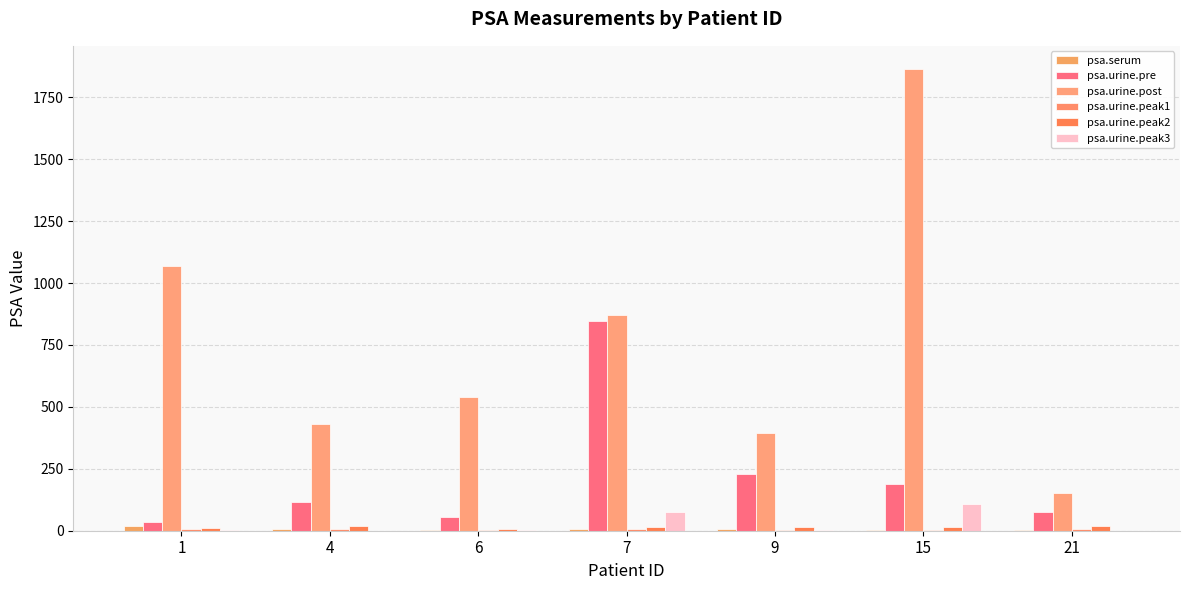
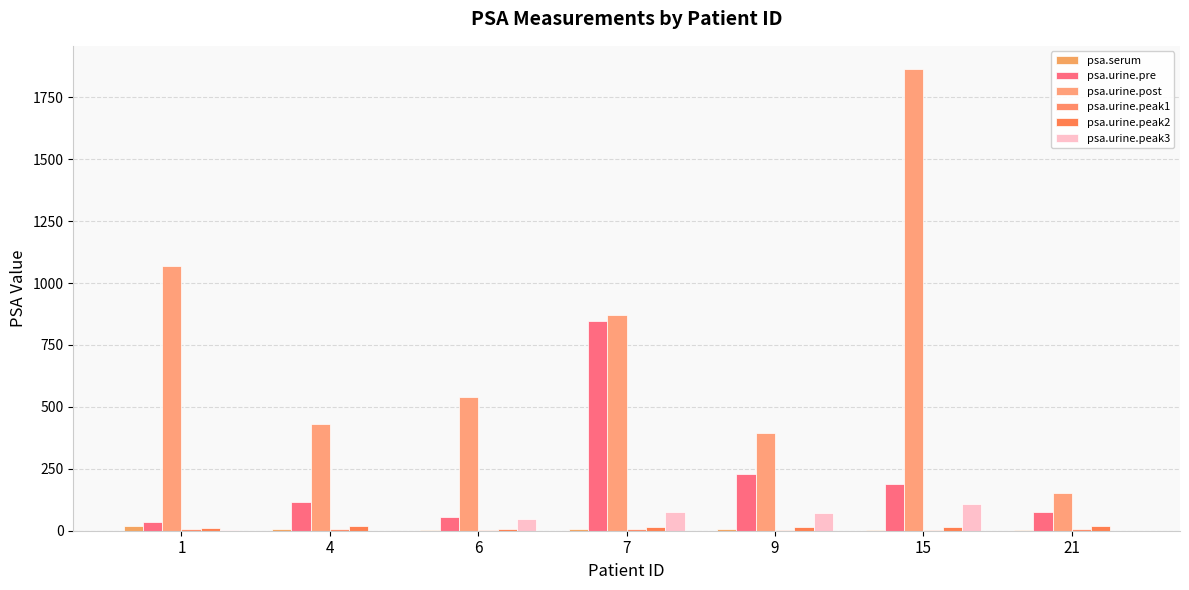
  {
    "psa.urine.peak3": {
-     "6": 0,
+     "6": 50,
      "7": 70,
-     "9": 0,
+     "9": 70,
      "15": 110
    }
  }
